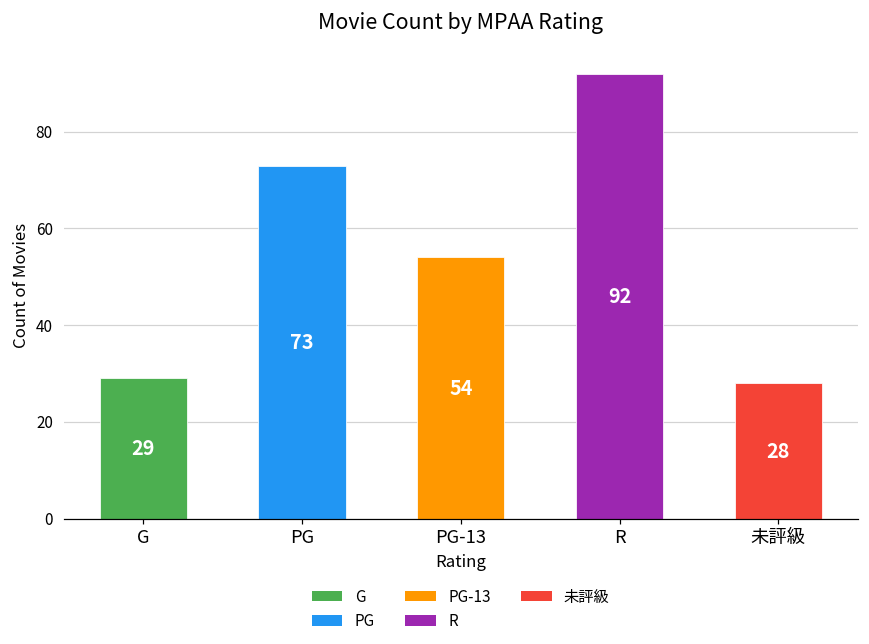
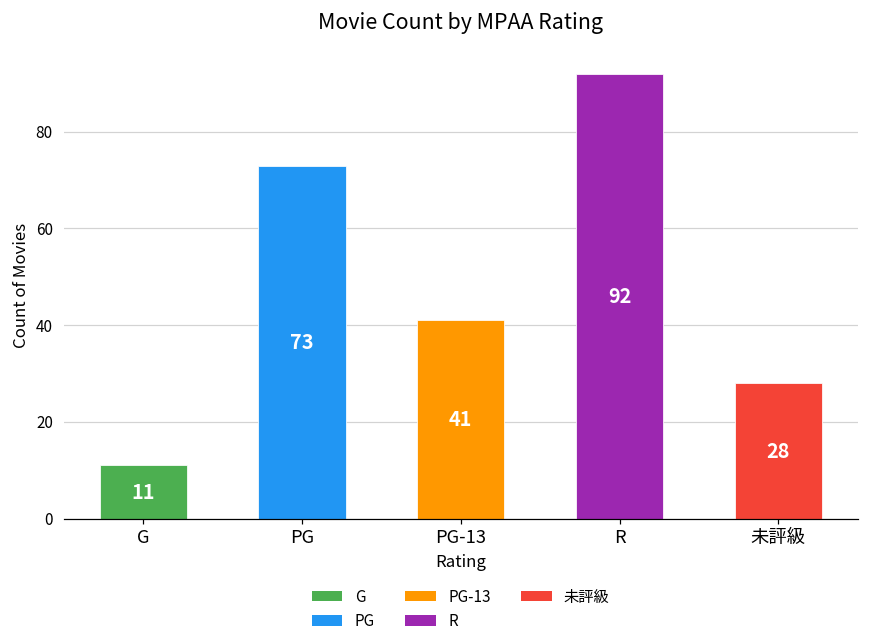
  {
-   "G": 29,
+   "G": 11,
    "PG": 73,
-   "PG-13": 54,
+   "PG-13": 41,
    "R": 92,
    "未評級": 28
  }
